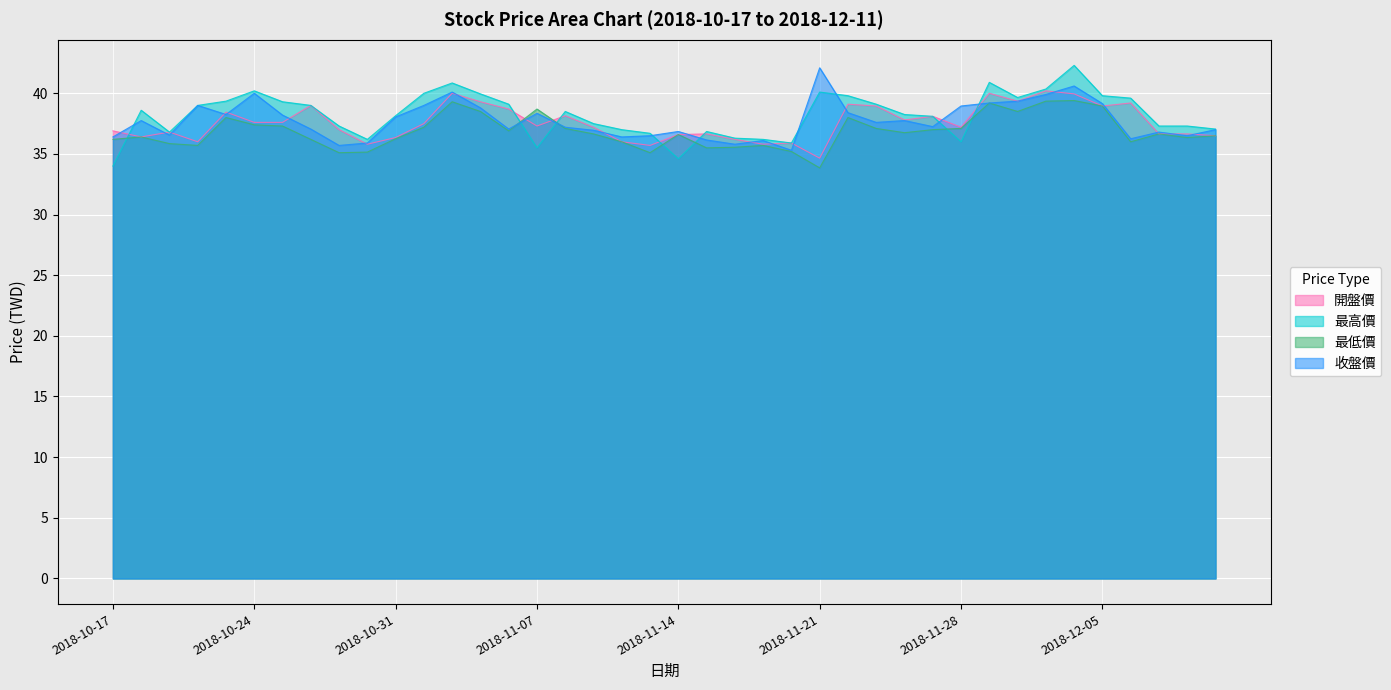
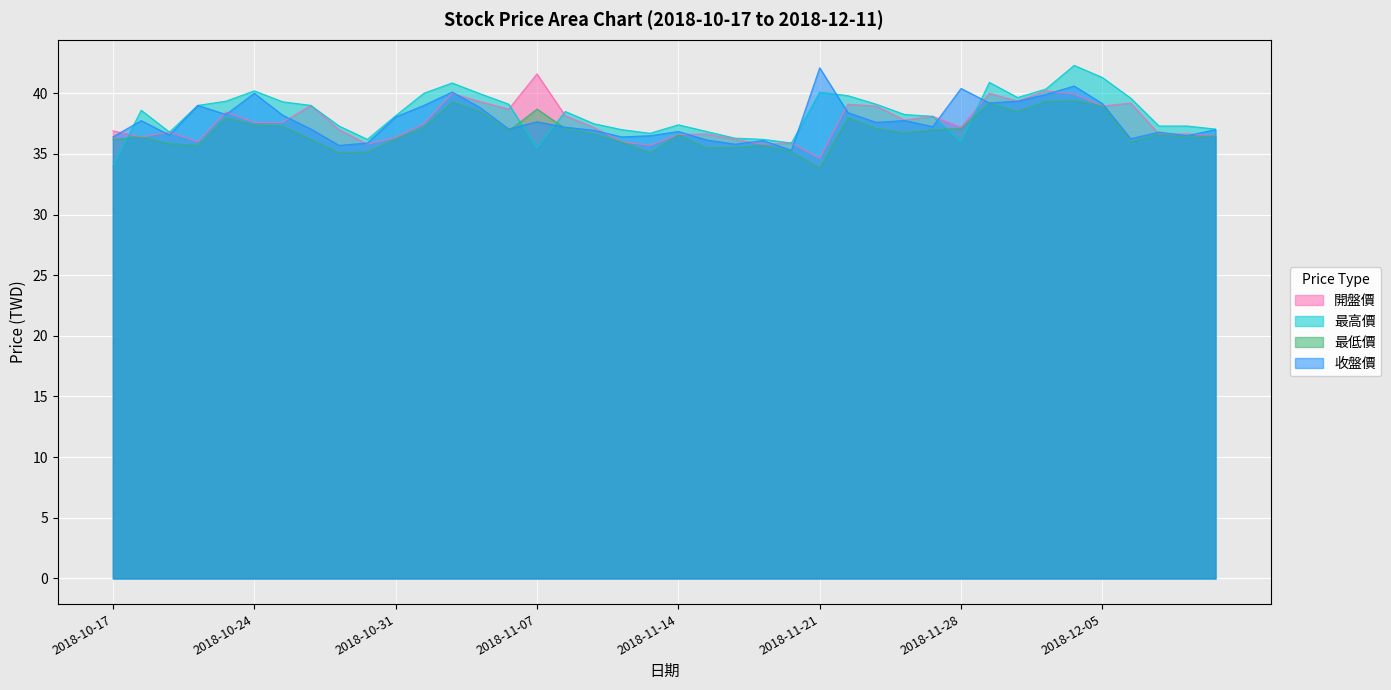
  {
    "開盤價": {
      "2018-10-17": 36.9,
-     "2018-11-07": 37.3,
+     "2018-11-07": 41.6,
      "2018-11-21": 34.7
    },
    "最高價": {
      "2018-10-17": 34.0,
      "2018-11-07": 35.5,
-     "2018-11-14": 34.6,
+     "2018-11-14": 37.4,
      "2018-11-21": 40.1,
      "2018-11-28": 36.0,
-     "2018-12-05": 39.8
+     "2018-12-05": 41.3
    },
    "最低價": {
      "2018-11-07": 38.7,
      "2018-11-21": 33.9
    },
    "收盤價": {
-     "2018-11-07": 38.4,
+     "2018-11-07": 37.7,
      "2018-11-14": 36.9,
      "2018-11-21": 42.1,
-     "2018-11-28": 39.0
+     "2018-11-28": 40.4
    }
  }
